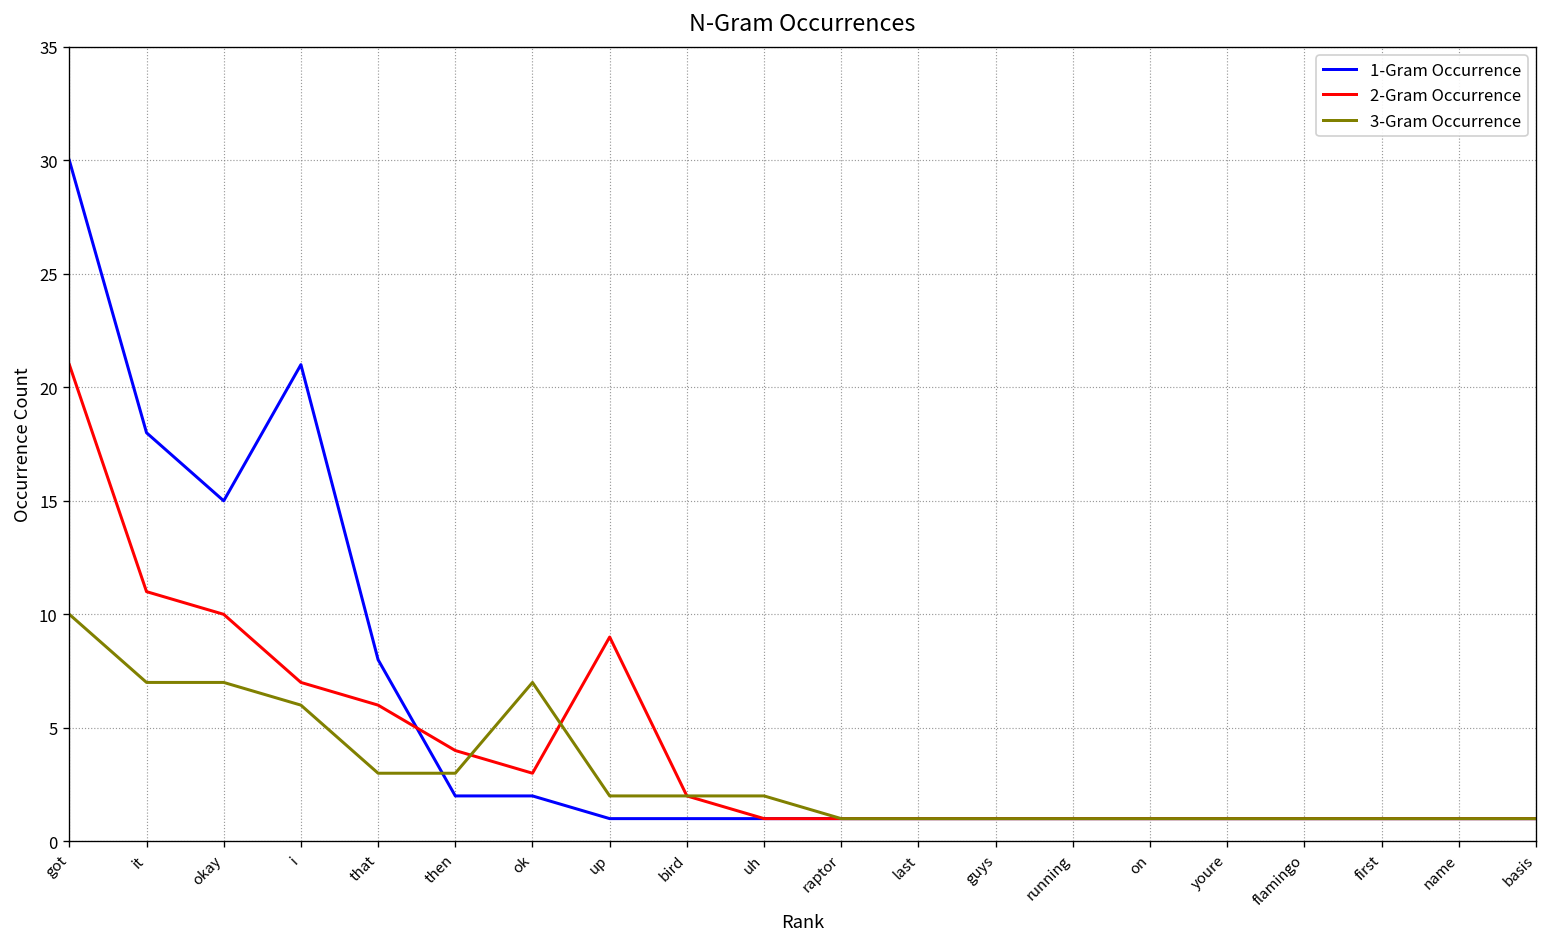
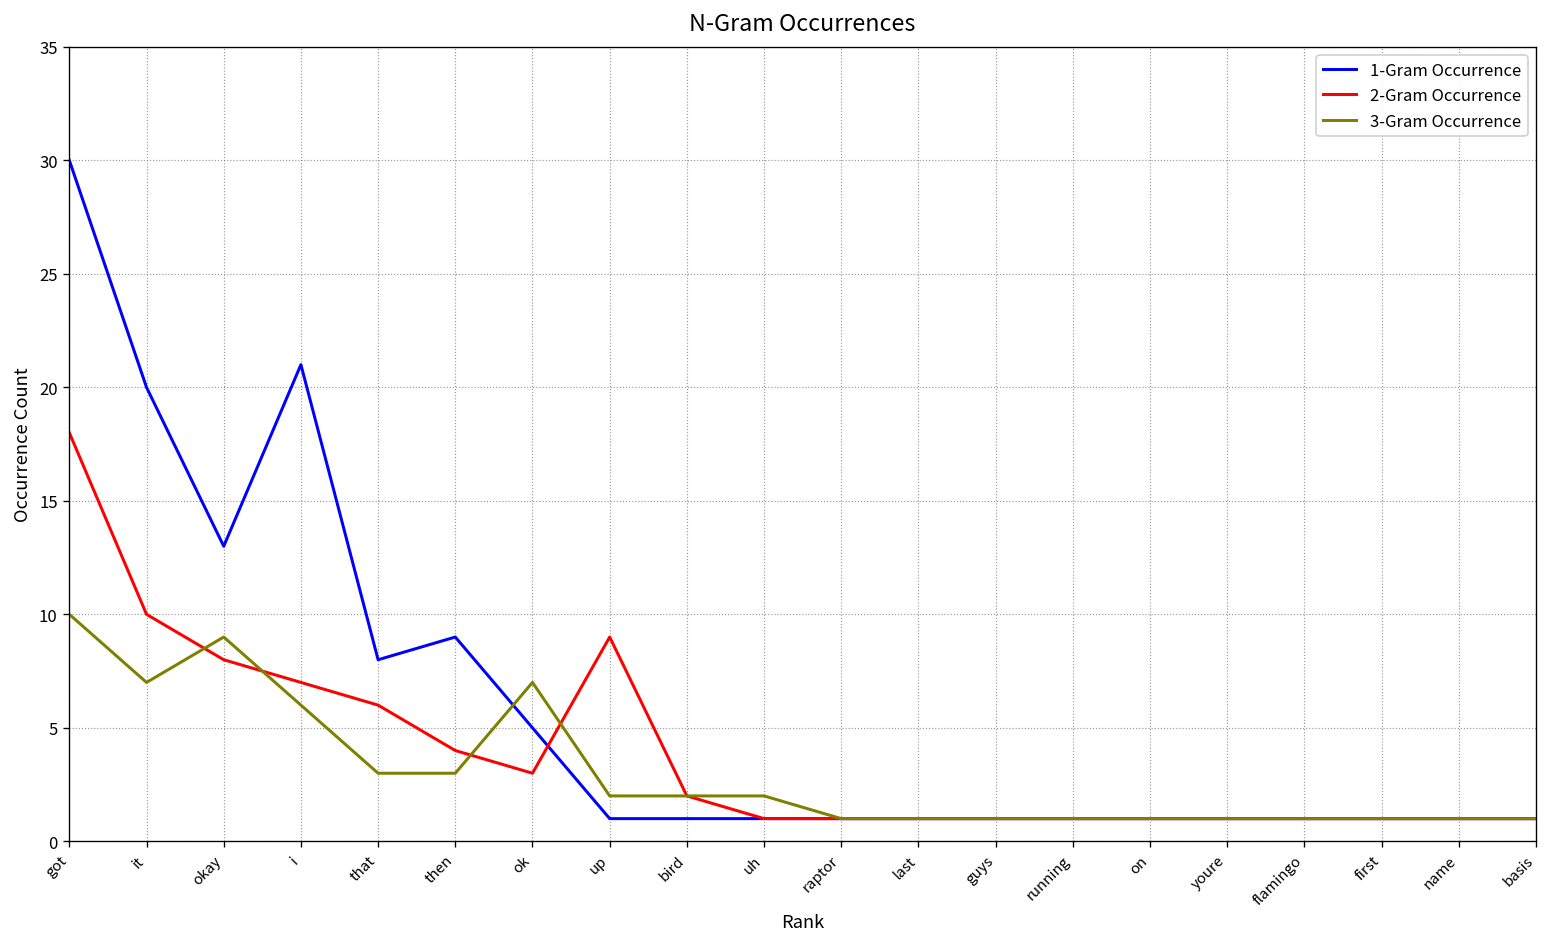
  {
    "1-Gram Occurrence": {
      "got": 30,
-     "it": 18,
-     "okay": 15,
+     "it": 20,
+     "okay": 13,
      "i": 21,
      "that": 8,
-     "then": 2,
-     "ok": 2,
+     "then": 9,
+     "ok": 5,
      "up": 1,
      "bird": 1
    },
    "2-Gram Occurrence": {
-     "got": 21,
-     "it": 11,
-     "okay": 10,
+     "got": 18,
+     "it": 10,
+     "okay": 8,
      "i": 7,
      "that": 6,
      "then": 4,
      "ok": 3,
      "up": 9
    },
    "3-Gram Occurrence": {
      "got": 10,
      "it": 7,
-     "okay": 7,
+     "okay": 9,
      "i": 6,
      "that": 3,
      "then": 3,
      "ok": 7,
      "up": 2,
      "uh": 2
    }
  }
